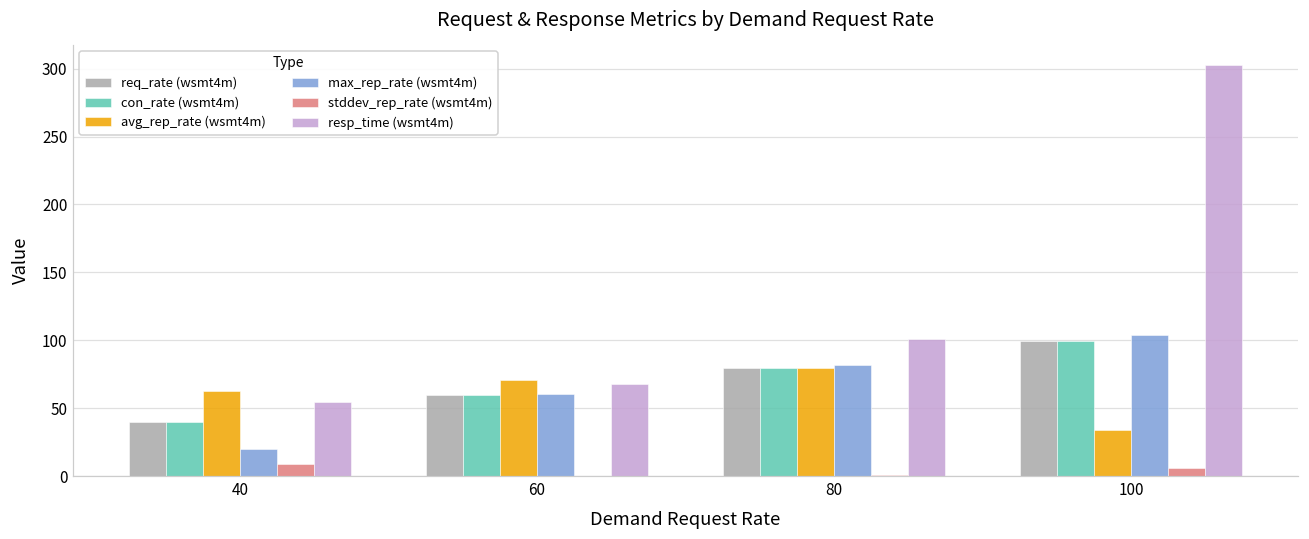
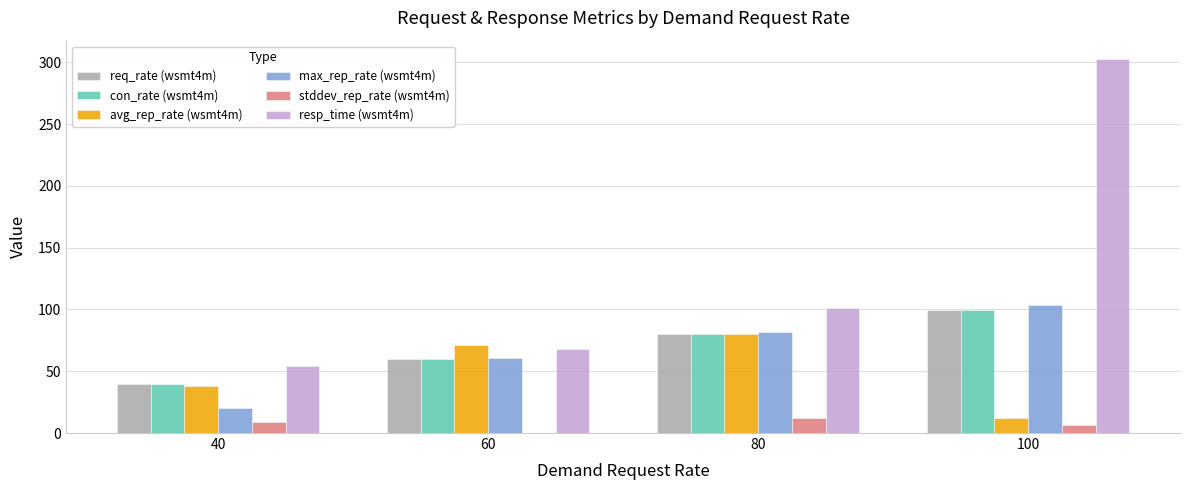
  {
    "con_rate (wsmt4m)": {
      "40": 40,
      "60": 60,
      "80": 80,
      "100": 99
    },
    "avg_rep_rate (wsmt4m)": {
-     "40": 63,
+     "40": 38,
      "60": 71,
      "80": 80,
-     "100": 34
+     "100": 13
    },
    "max_rep_rate (wsmt4m)": {
      "40": 20,
      "60": 61,
      "80": 82,
      "100": 104
    },
    "stddev_rep_rate (wsmt4m)": {
      "40": 9,
-     "80": 1,
+     "80": 12,
      "100": 6
    }
  }
